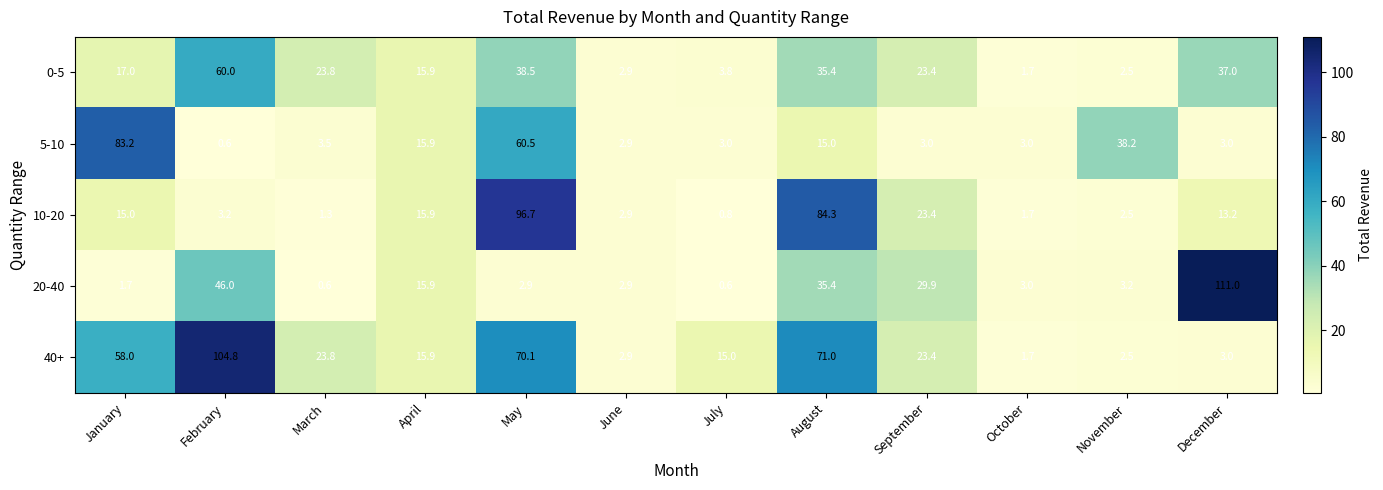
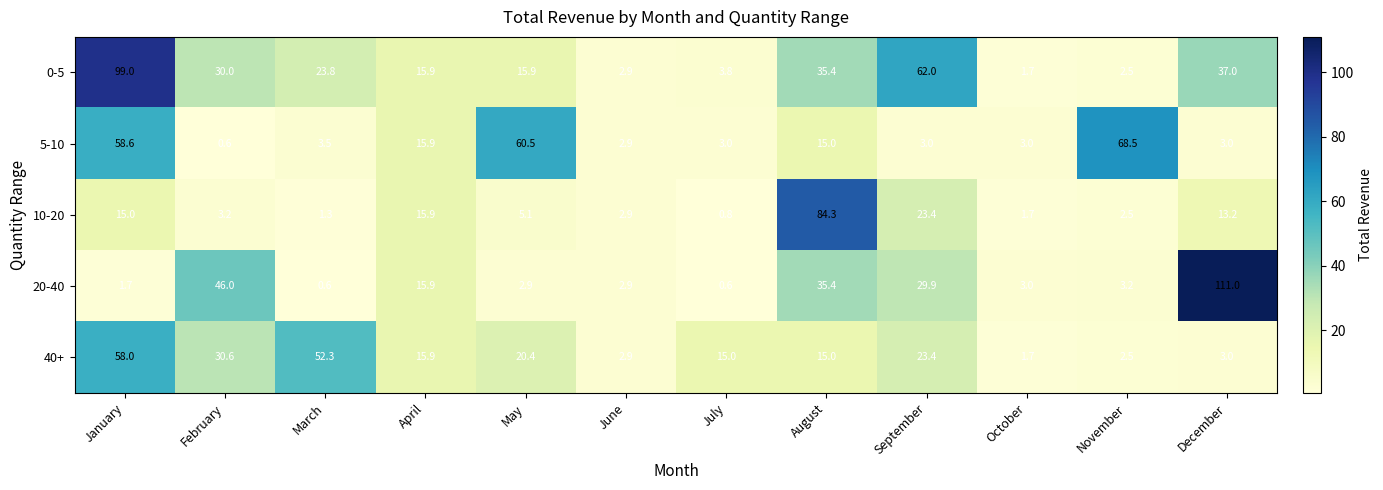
  {
    "0-5": {
-     "January": 17.0,
-     "February": 60.0,
+     "January": 99.0,
+     "February": 30.0,
      "March": 23.8,
      "April": 15.9,
-     "May": 38.5,
+     "May": 15.9,
      "August": 35.4,
-     "September": 23.4,
+     "September": 62.0,
      "December": 37.0
    },
    "5-10": {
-     "January": 83.2,
+     "January": 58.6,
      "April": 15.9,
      "May": 60.5,
      "August": 15.0,
-     "November": 38.2
+     "November": 68.5
    },
    "10-20": {
      "January": 15.0,
      "April": 15.9,
-     "May": 96.7,
+     "May": 5.1,
      "August": 84.3,
      "September": 23.4,
      "December": 13.2
    },
    "20-40": {
      "February": 46.0,
      "April": 15.9,
      "August": 35.4,
      "September": 29.9,
      "December": 111.0
    },
    "40+": {
      "January": 58.0,
-     "February": 104.8,
-     "March": 23.8,
+     "February": 30.6,
+     "March": 52.3,
      "April": 15.9,
-     "May": 70.1,
+     "May": 20.4,
      "July": 15.0,
-     "August": 71.0,
+     "August": 15.0,
      "September": 23.4
    }
  }
